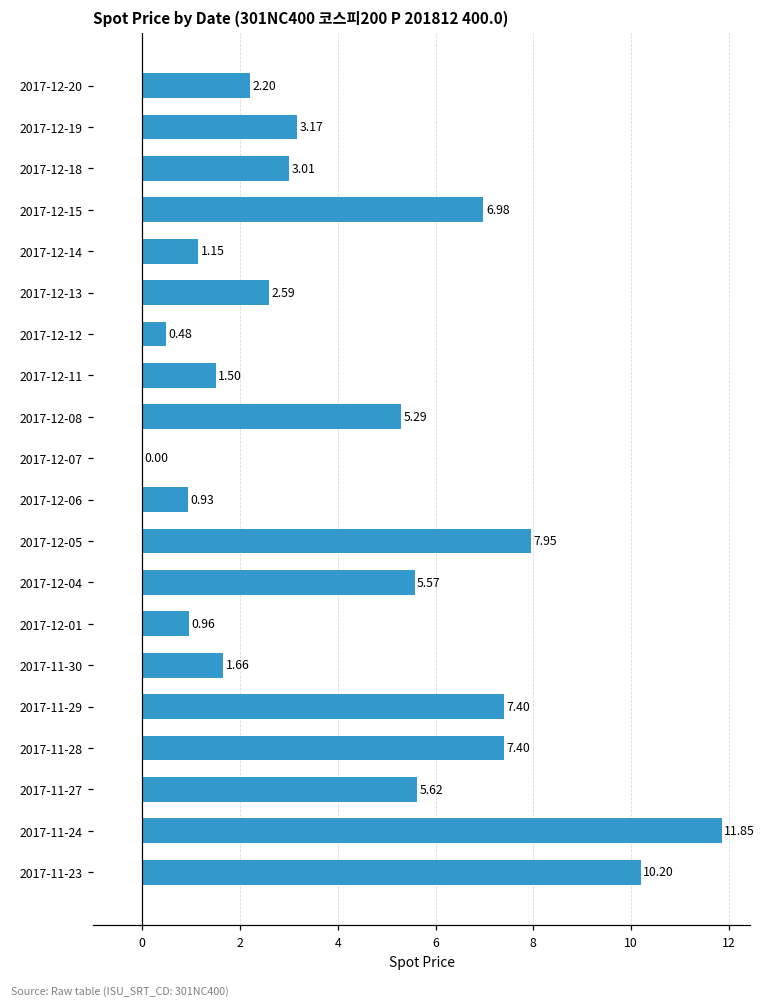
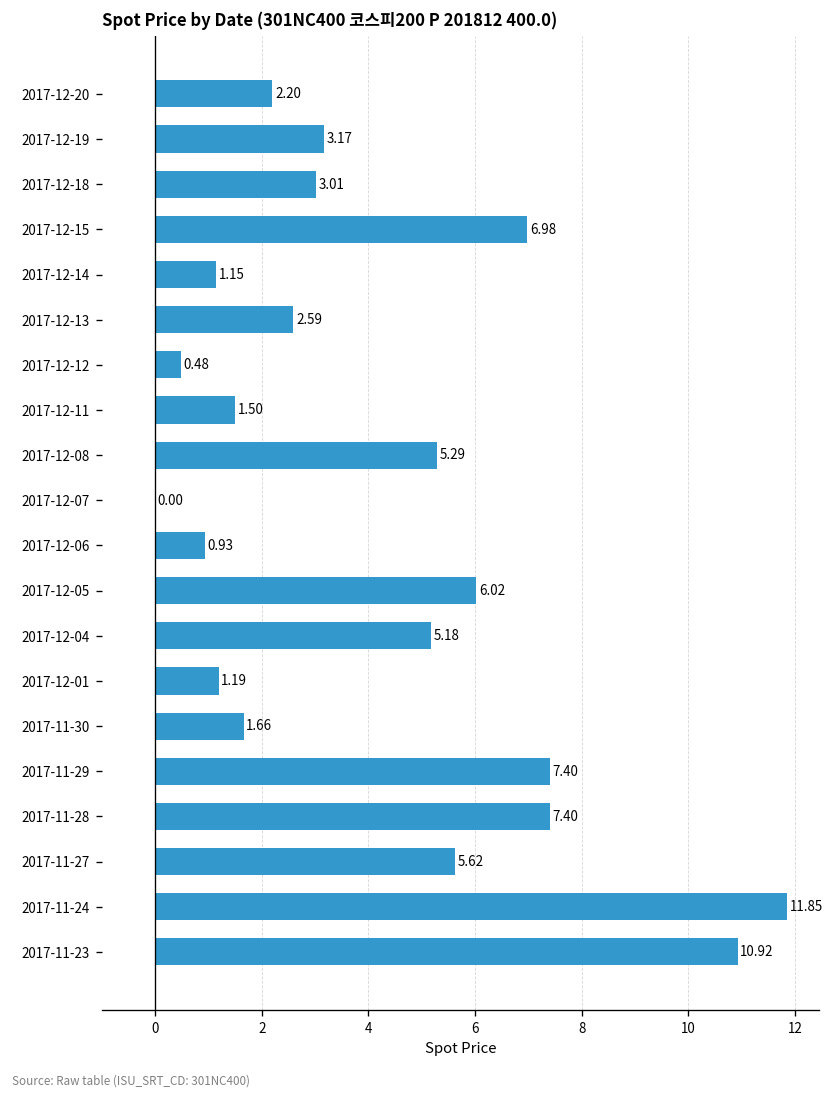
  {
    "2017-12-20": 2.20,
    "2017-12-19": 3.17,
    "2017-12-18": 3.01,
    "2017-12-15": 6.98,
    "2017-12-14": 1.15,
    "2017-12-13": 2.59,
    "2017-12-12": 0.48,
    "2017-12-11": 1.50,
    "2017-12-08": 5.29,
    "2017-12-07": 0.00,
    "2017-12-06": 0.93,
-   "2017-12-05": 7.95,
-   "2017-12-04": 5.57,
-   "2017-12-01": 0.96,
+   "2017-12-05": 6.02,
+   "2017-12-04": 5.18,
+   "2017-12-01": 1.19,
    "2017-11-30": 1.66,
    "2017-11-29": 7.40,
    "2017-11-28": 7.40,
    "2017-11-27": 5.62,
    "2017-11-24": 11.85,
-   "2017-11-23": 10.20
+   "2017-11-23": 10.92
  }
